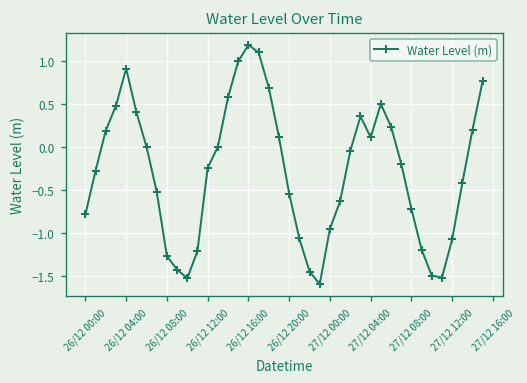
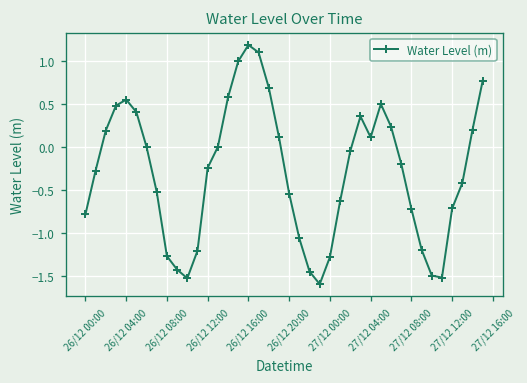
  {
    "26/12 00:00": -0.8,
-   "26/12 04:00": 0.9,
+   "26/12 04:00": 0.5,
    "26/12 08:00": -1.3,
    "26/12 12:00": -0.2,
    "26/12 16:00": 1.2,
    "26/12 20:00": -0.5,
-   "27/12 00:00": -1.0,
+   "27/12 00:00": -1.3,
    "27/12 04:00": 0.1,
    "27/12 08:00": -0.7,
-   "27/12 12:00": -1.1
+   "27/12 12:00": -0.7
  }
